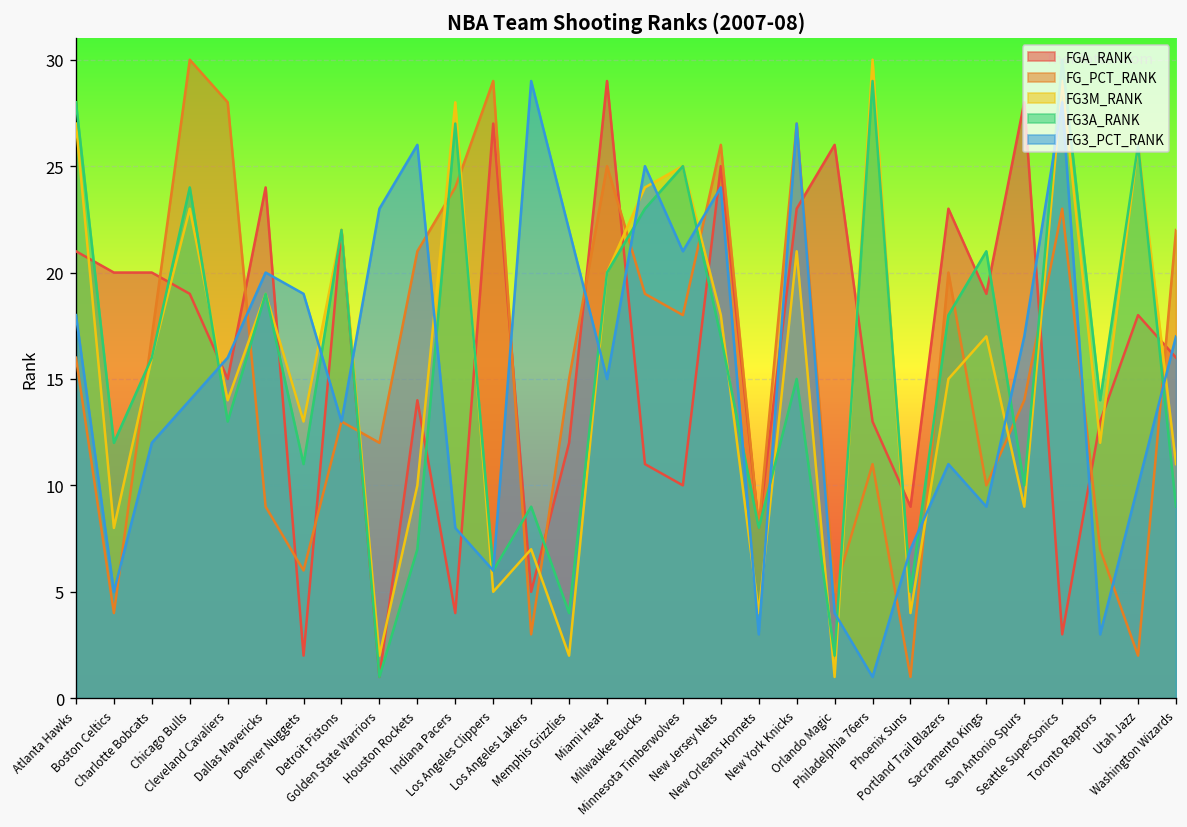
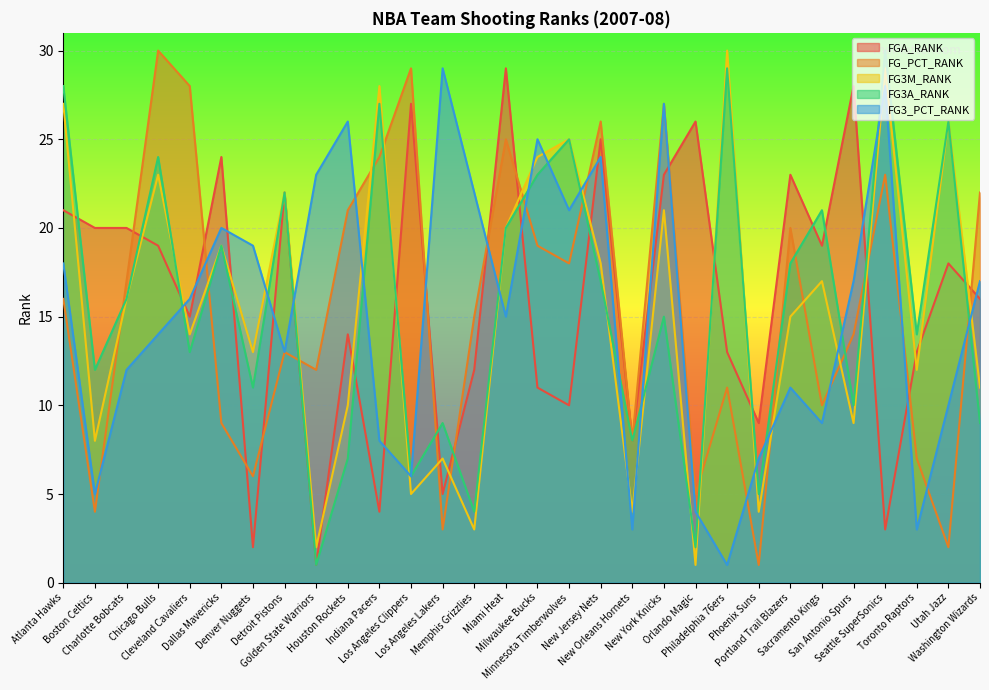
  {
    "FG3M_RANK": {
      "Atlanta Hawks": 27,
      "Boston Celtics": 8,
      "Chicago Bulls": 23,
      "Cleveland Cavaliers": 14,
      "Denver Nuggets": 13,
      "Golden State Warriors": 2,
      "Houston Rockets": 10,
      "Indiana Pacers": 28,
      "Los Angeles Clippers": 5,
      "Los Angeles Lakers": 7,
-     "Memphis Grizzlies": 2,
+     "Memphis Grizzlies": 3,
      "Milwaukee Bucks": 24,
      "New Jersey Nets": 18,
      "New Orleans Hornets": 4,
      "New York Knicks": 21,
      "Orlando Magic": 1,
      "Philadelphia 76ers": 30,
      "Phoenix Suns": 4,
      "Portland Trail Blazers": 15,
      "Sacramento Kings": 17,
      "San Antonio Spurs": 9,
      "Toronto Raptors": 12,
      "Washington Wizards": 11
    },
    "FG3A_RANK": {
      "Atlanta Hawks": 28,
      "Boston Celtics": 12,
      "Chicago Bulls": 24,
      "Cleveland Cavaliers": 13,
      "Denver Nuggets": 11,
      "Houston Rockets": 7,
      "Indiana Pacers": 27,
      "Los Angeles Lakers": 9,
      "Memphis Grizzlies": 4,
      "Milwaukee Bucks": 23,
      "New Jersey Nets": 17,
      "New York Knicks": 15,
      "Orlando Magic": 2,
      "Philadelphia 76ers": 29,
      "Phoenix Suns": 5,
      "Portland Trail Blazers": 18,
      "Sacramento Kings": 21,
      "San Antonio Spurs": 10,
      "Toronto Raptors": 14,
      "Washington Wizards": 9
    },
    "FG3_PCT_RANK": {
      "Atlanta Hawks": 18,
      "Boston Celtics": 5,
      "Charlotte Bobcats": 12,
      "Chicago Bulls": 14,
      "Cleveland Cavaliers": 16,
      "Dallas Mavericks": 20,
      "Denver Nuggets": 19,
      "Golden State Warriors": 23,
      "Houston Rockets": 26,
      "Indiana Pacers": 8,
      "Los Angeles Lakers": 29,
      "Memphis Grizzlies": 22,
      "Miami Heat": 15,
      "Milwaukee Bucks": 25,
      "Minnesota Timberwolves": 21,
      "New Jersey Nets": 24,
      "New Orleans Hornets": 3,
      "Orlando Magic": 4,
      "Philadelphia 76ers": 1,
      "Phoenix Suns": 7,
      "Portland Trail Blazers": 11,
      "Sacramento Kings": 9,
      "San Antonio Spurs": 17,
      "Toronto Raptors": 3,
      "Utah Jazz": 10,
      "Washington Wizards": 17
    }
  }
